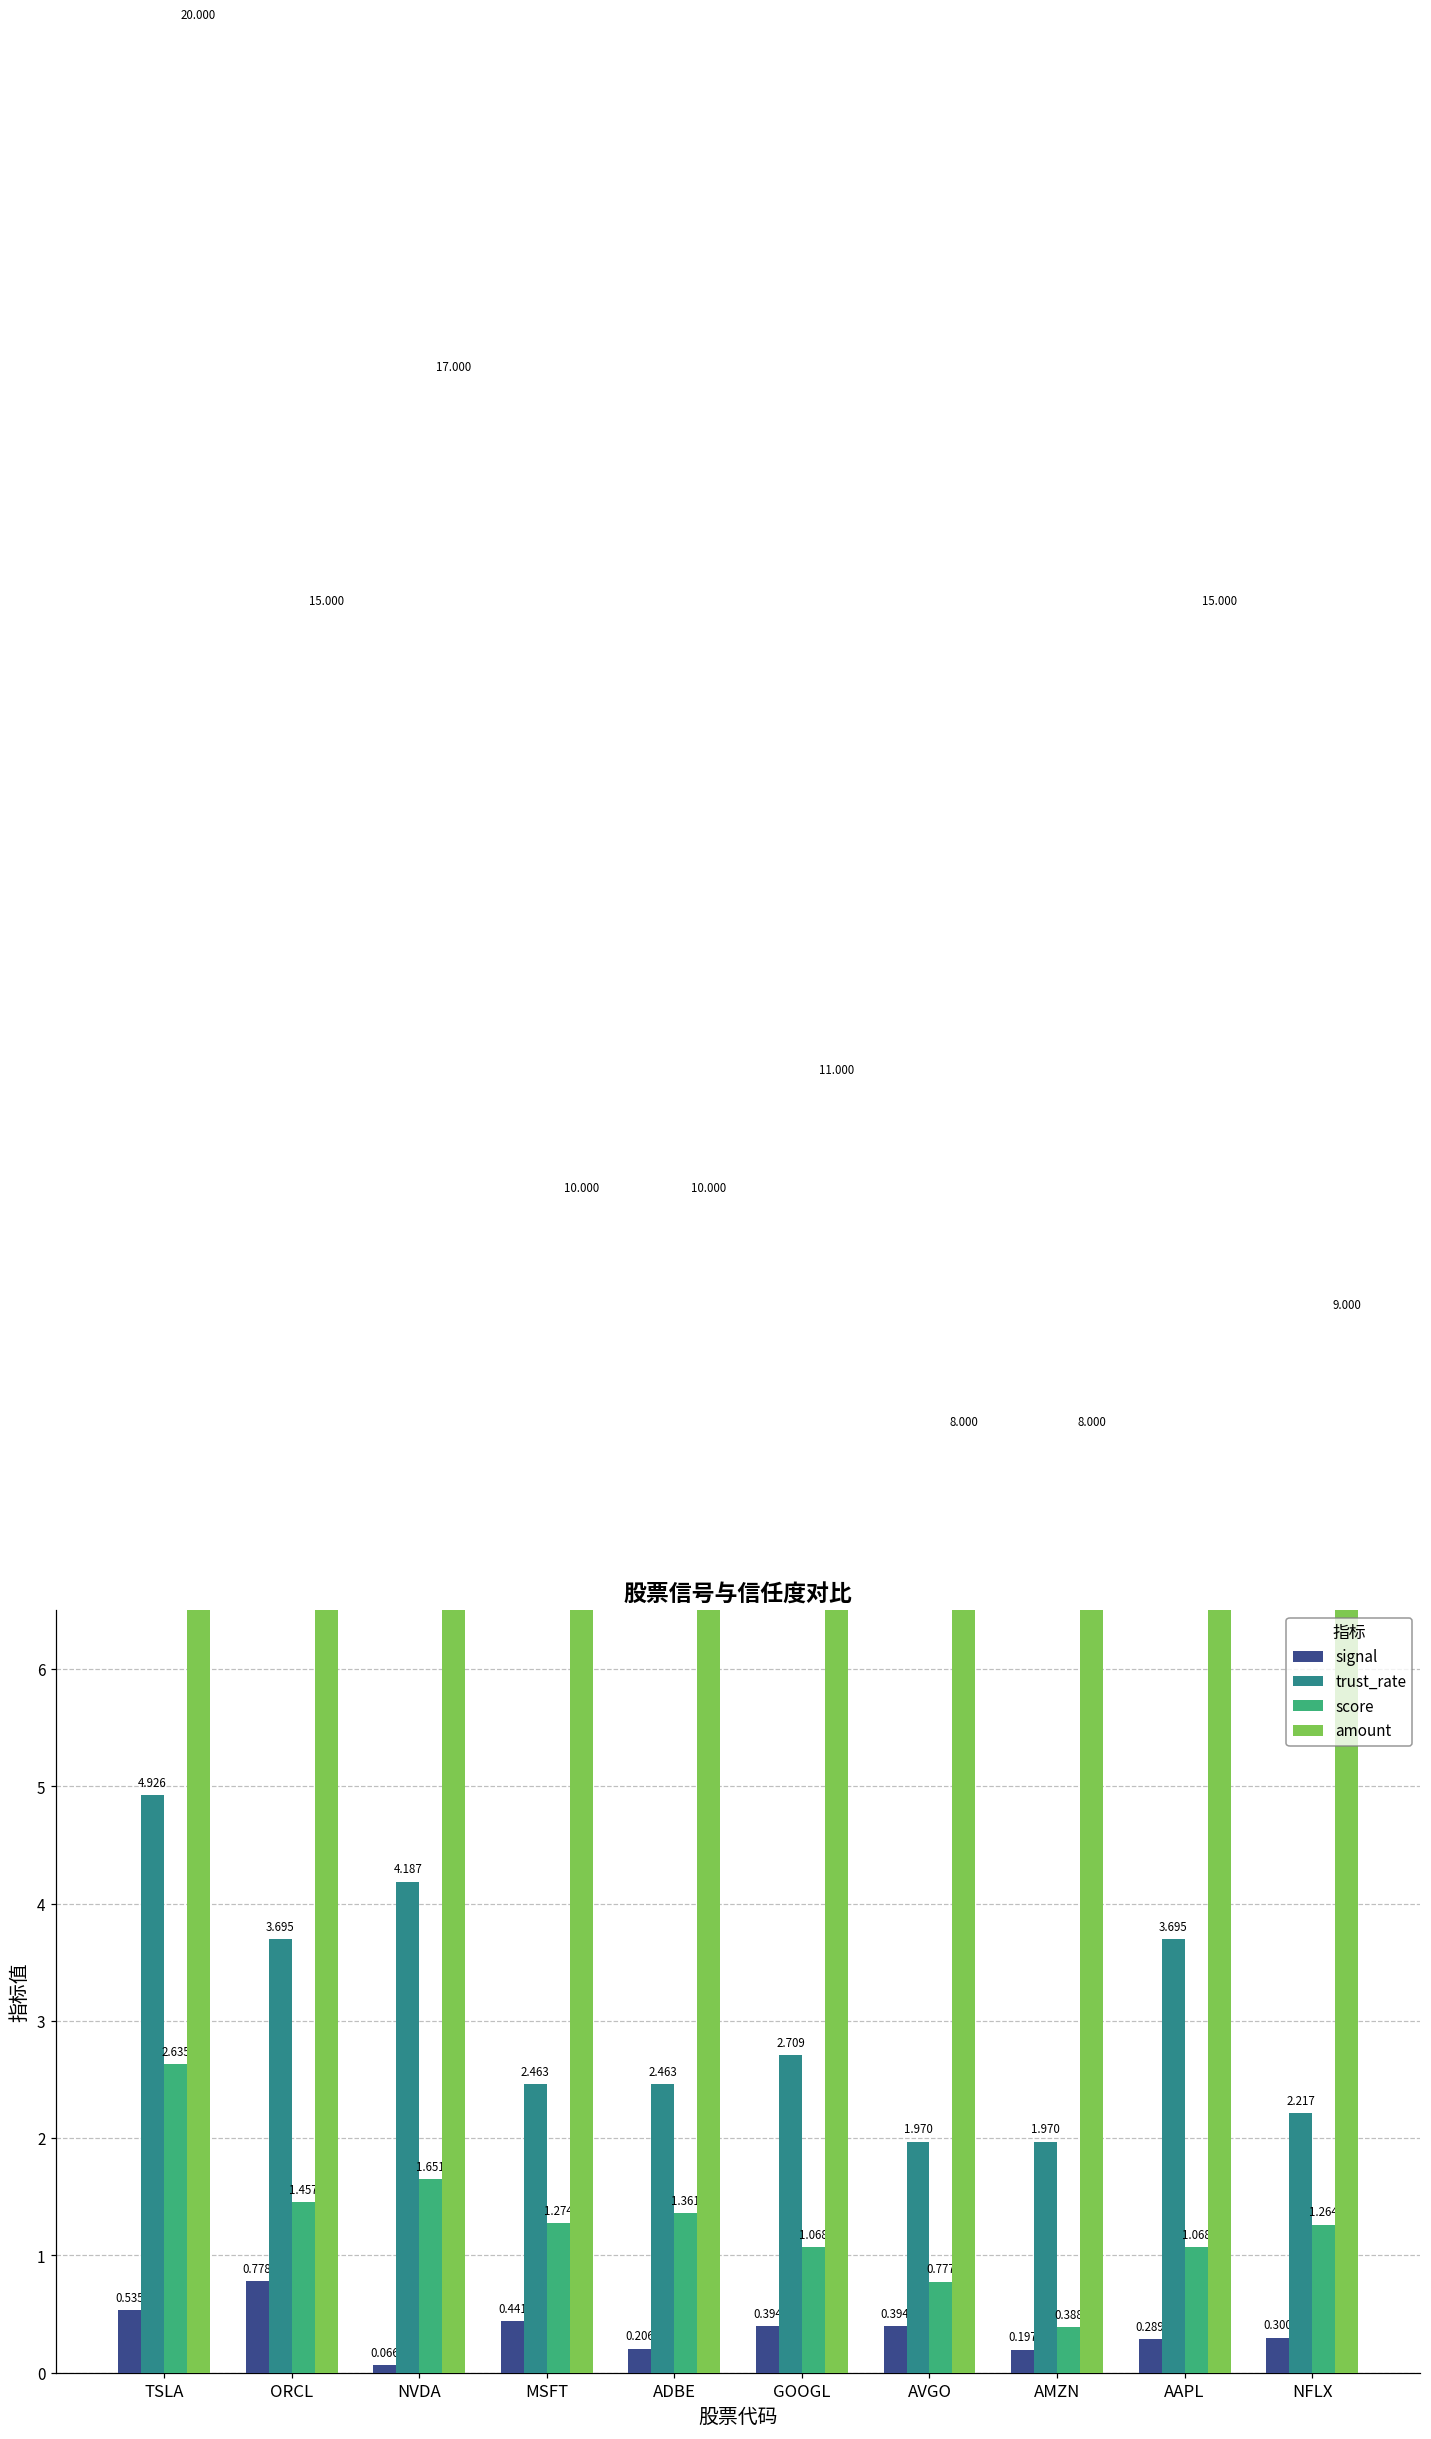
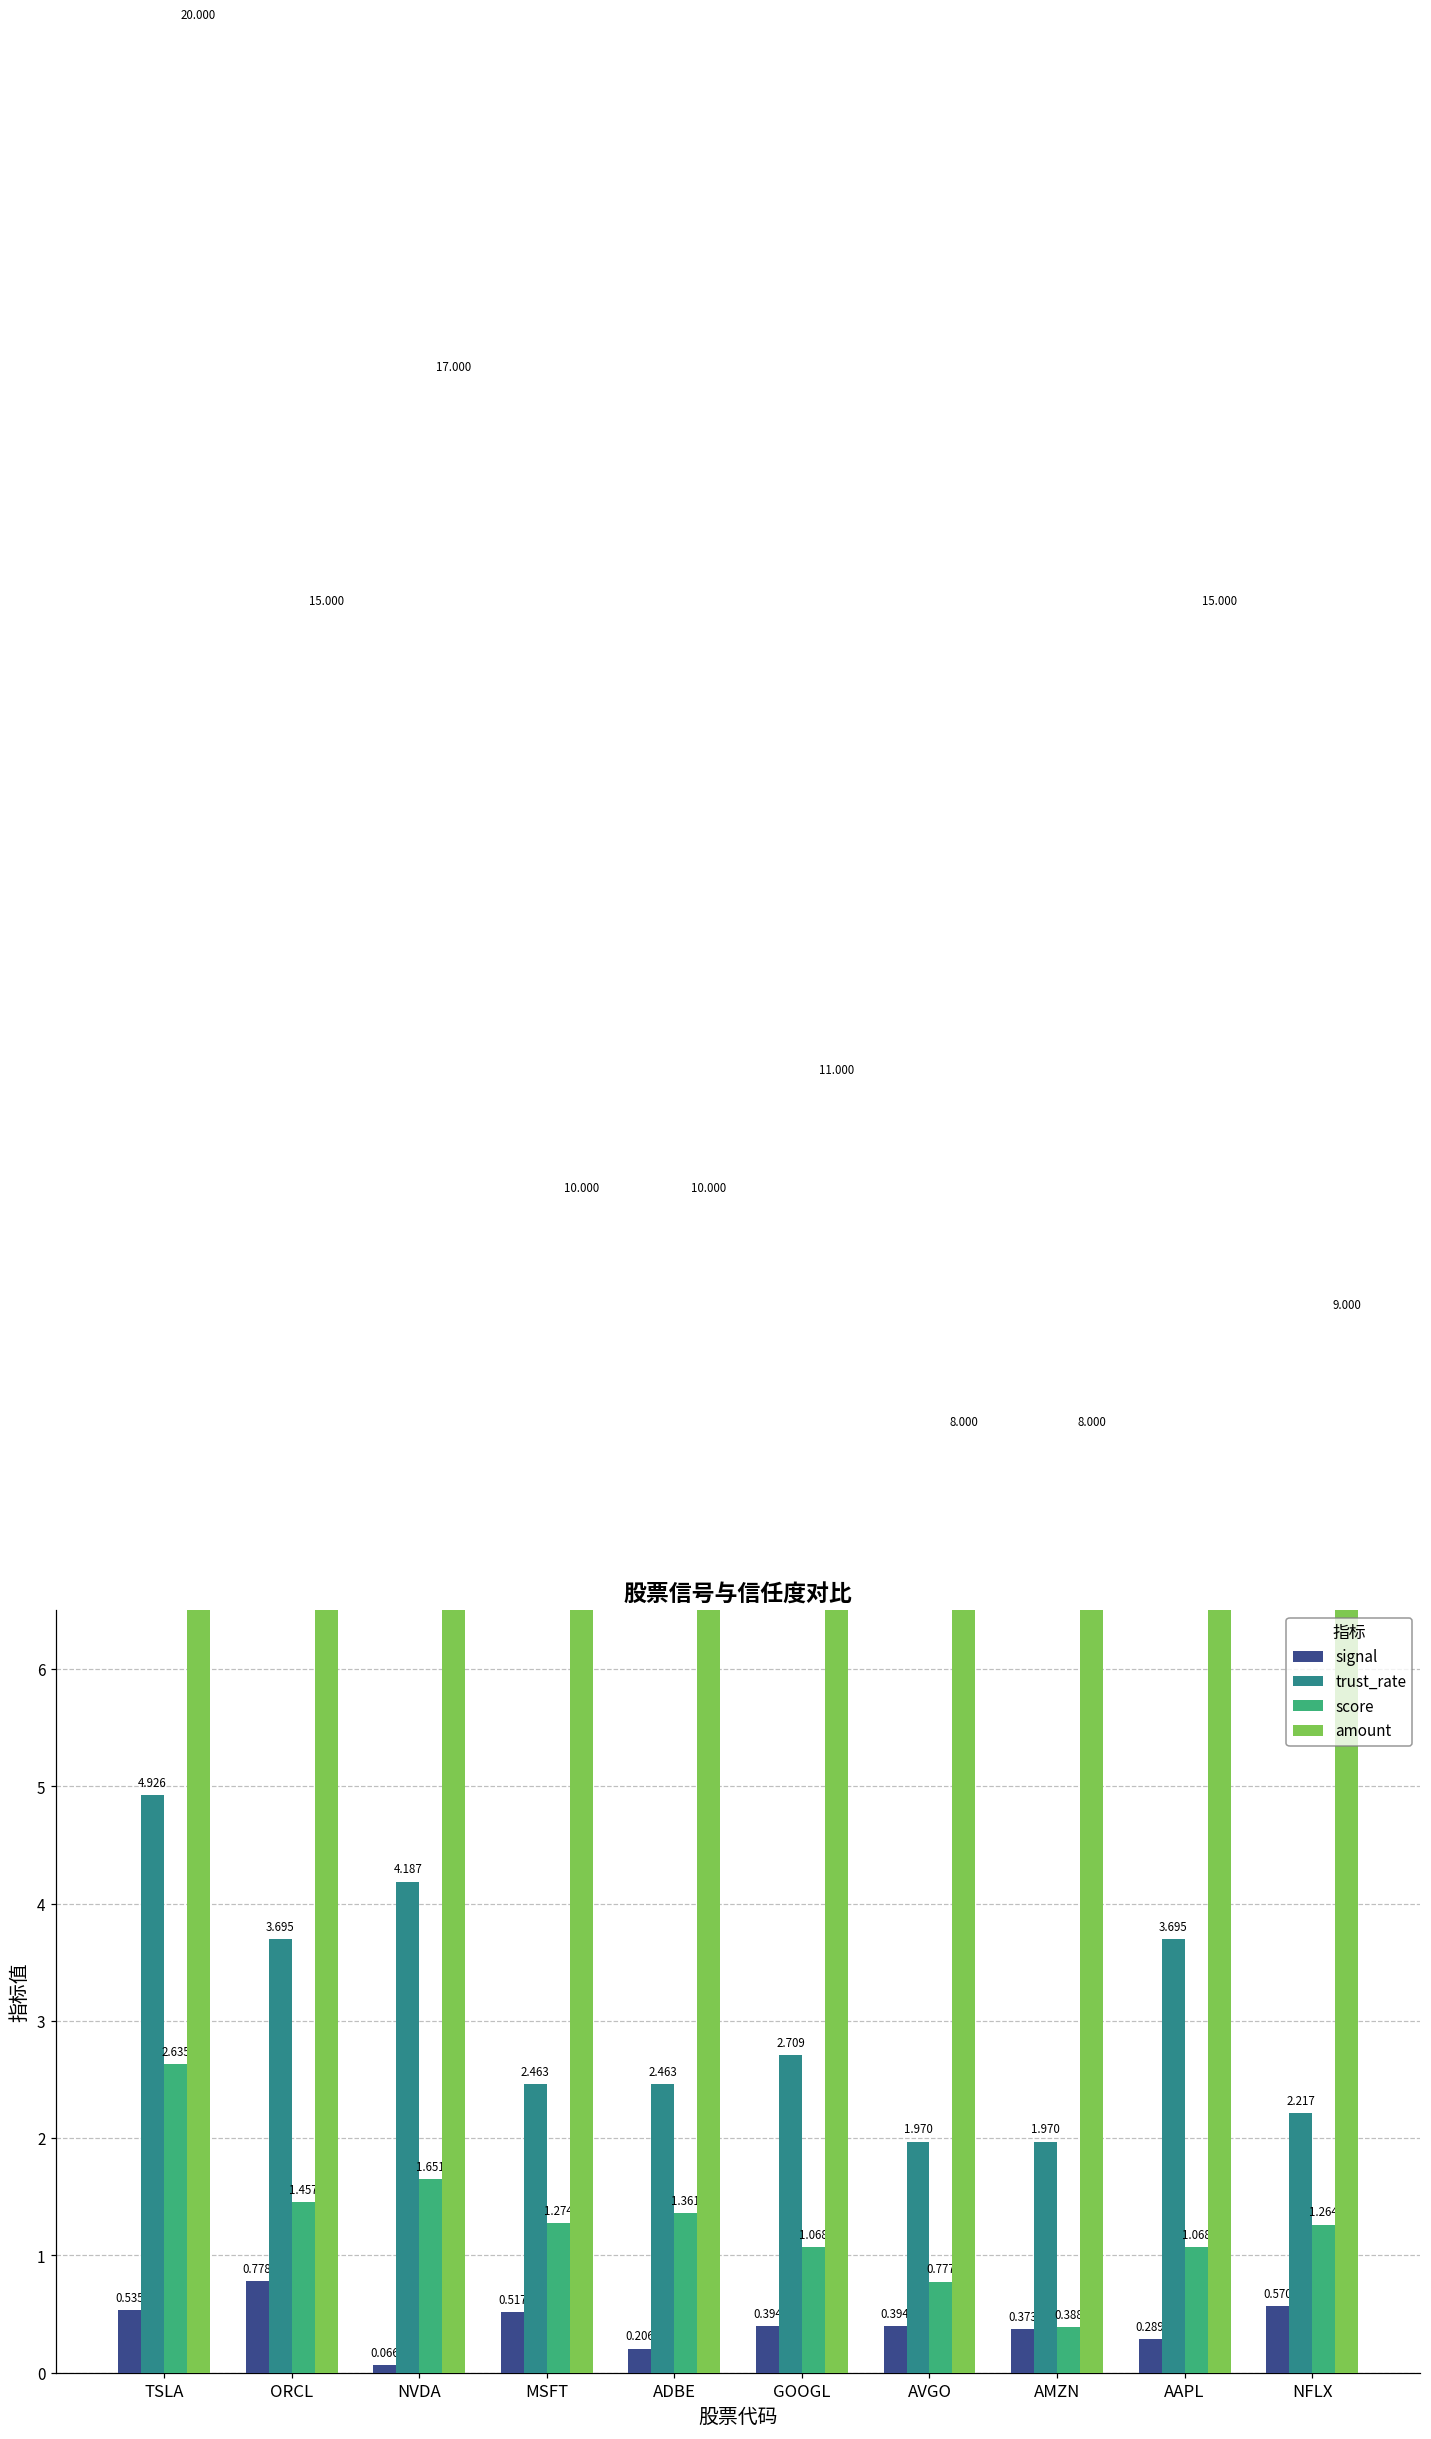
  {
    "signal": {
      "TSLA": 0.535,
      "ORCL": 0.778,
      "NVDA": 0.066,
-     "MSFT": 0.441,
+     "MSFT": 0.517,
      "ADBE": 0.206,
      "GOOGL": 0.394,
      "AVGO": 0.394,
-     "AMZN": 0.197,
+     "AMZN": 0.373,
      "AAPL": 0.289,
-     "NFLX": 0.300
+     "NFLX": 0.570
    }
  }
